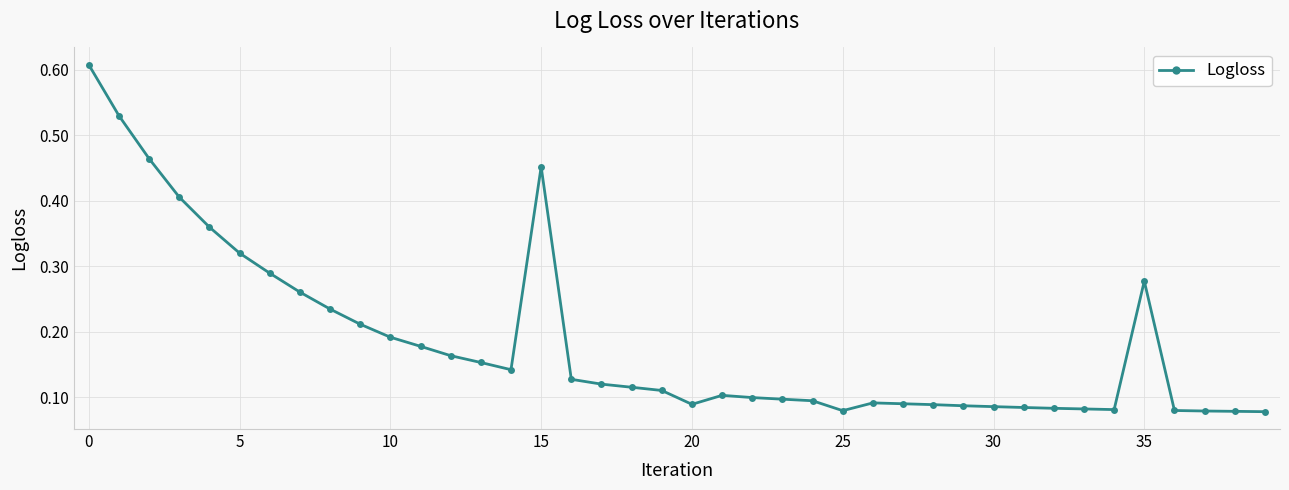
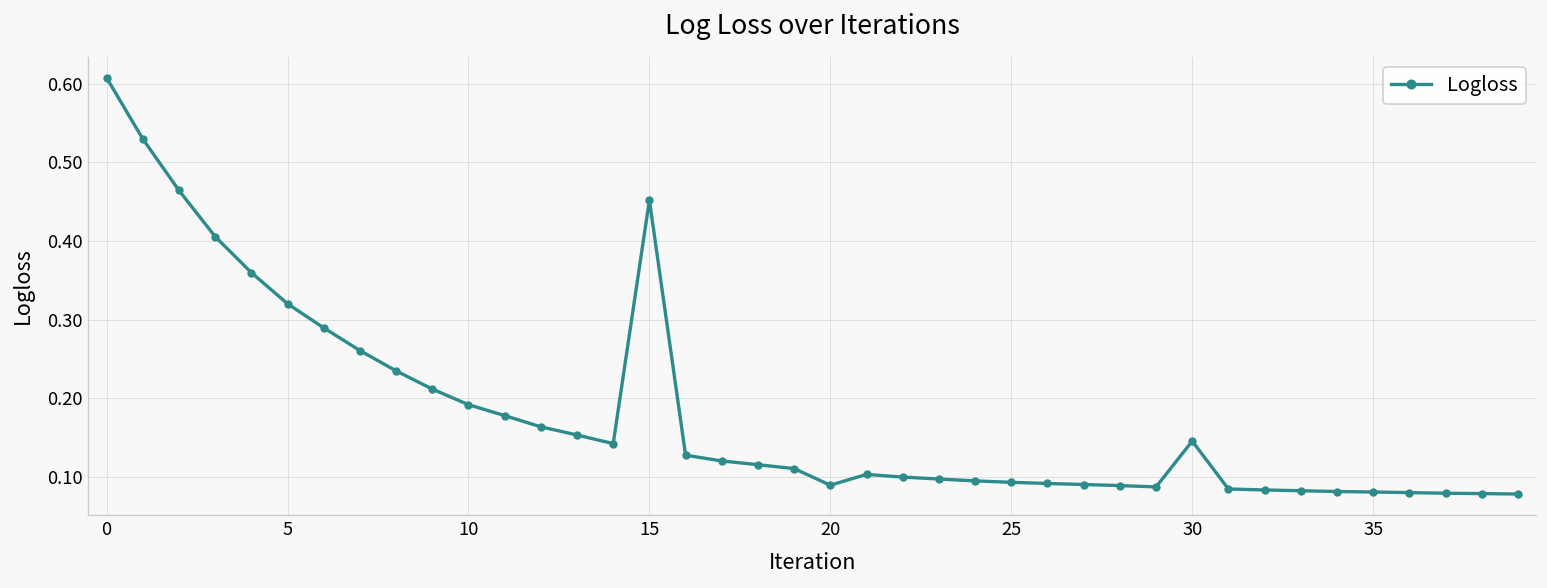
  {
    "0": 0.61,
    "5": 0.32,
    "10": 0.19,
    "15": 0.45,
    "20": 0.09,
-   "25": 0.08,
-   "30": 0.09,
-   "35": 0.28
+   "25": 0.09,
+   "30": 0.15,
+   "35": 0.08
  }
